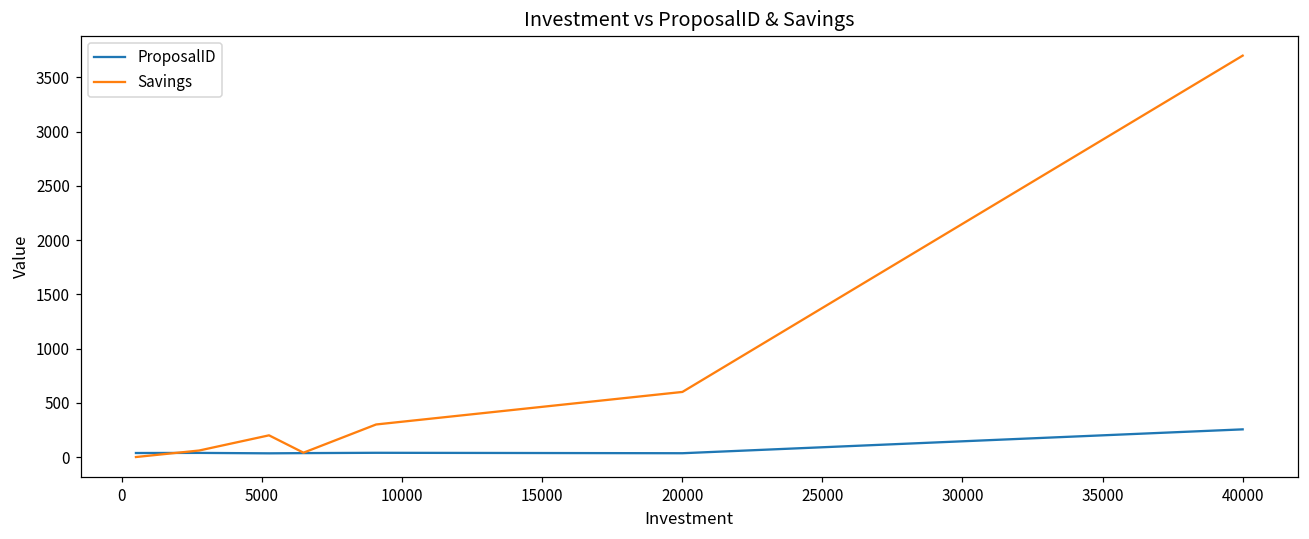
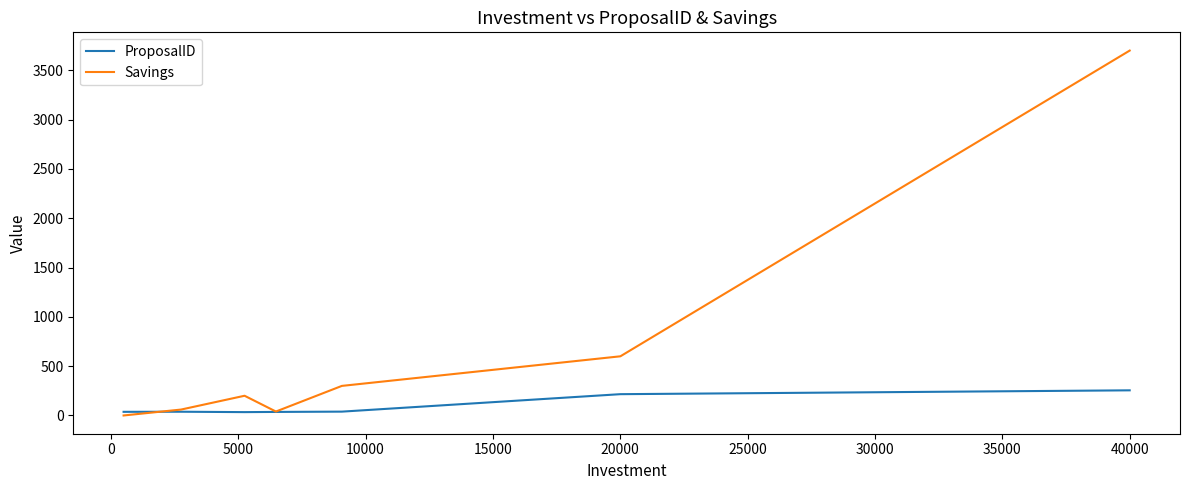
  {
    "ProposalID": {
-     "20000": 0,
+     "20000": 200,
      "40000": 300
    },
    "Savings": {
      "20000": 600,
      "40000": 3700
    }
  }
